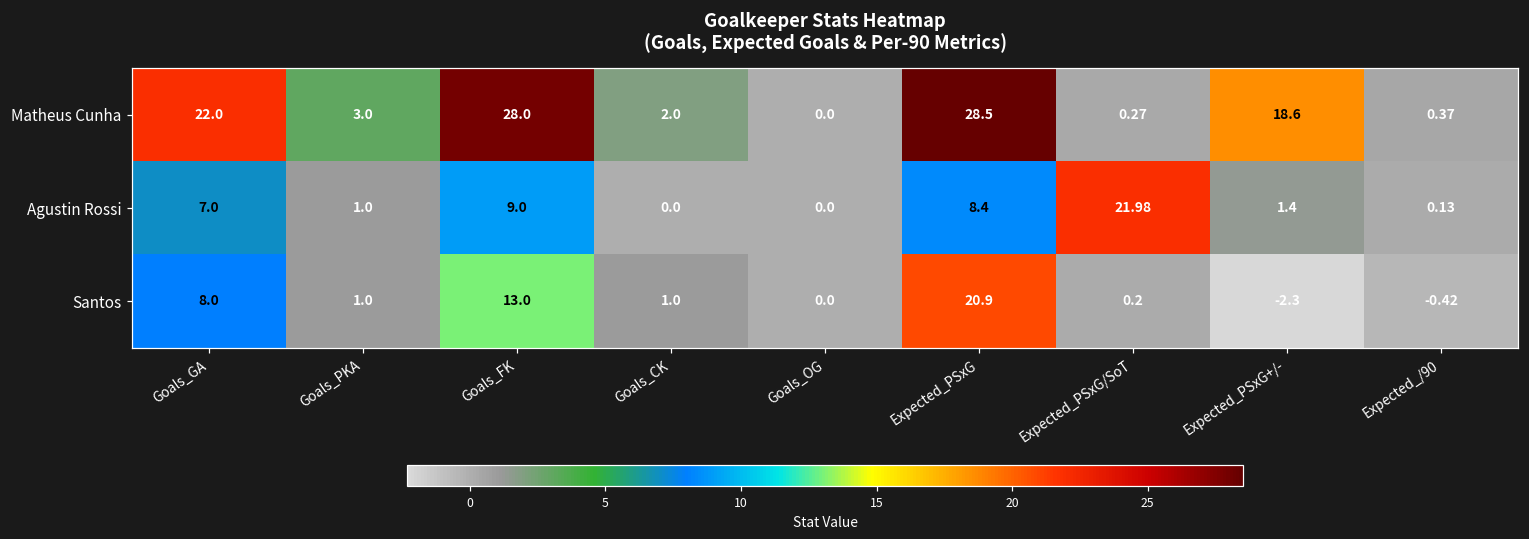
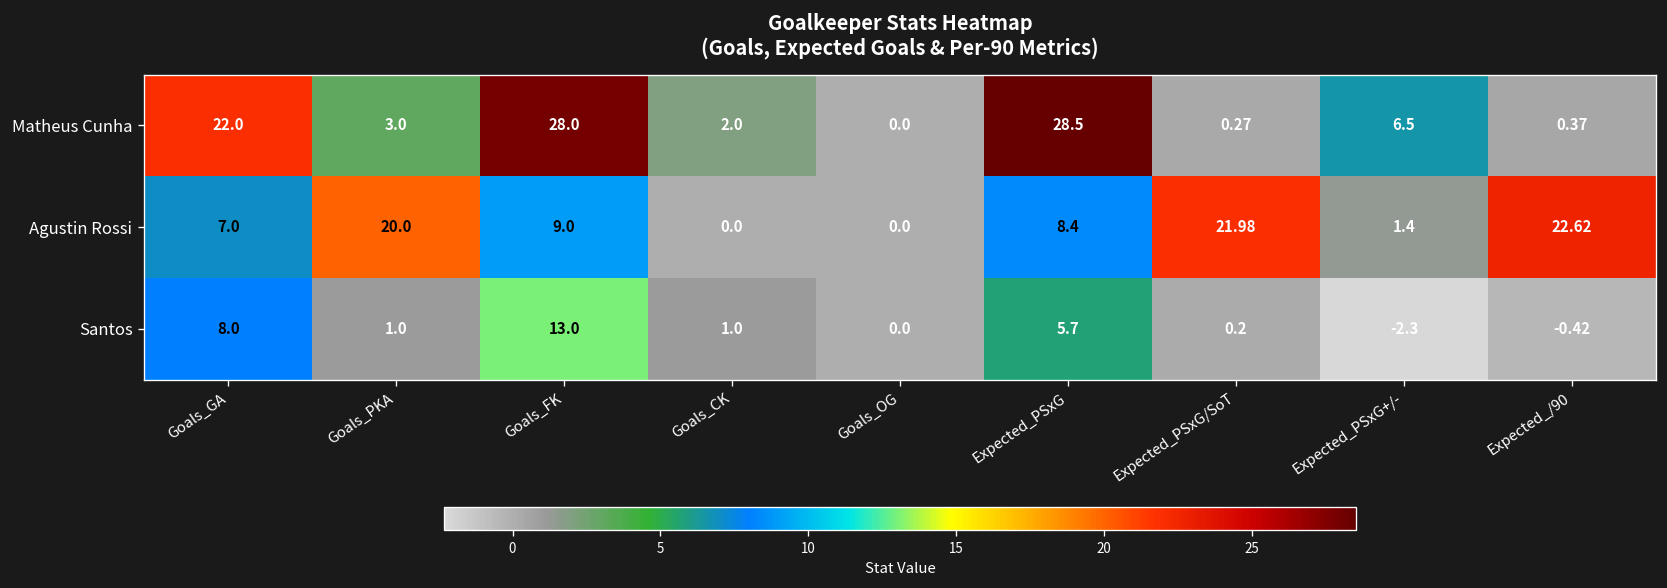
  {
    "Matheus Cunha": {
      "Goals_GA": 22.0,
      "Goals_PKA": 3.0,
      "Goals_FK": 28.0,
      "Goals_CK": 2.0,
      "Goals_OG": 0.0,
      "Expected_PSxG": 28.5,
      "Expected_PSxG/SoT": 0.27,
-     "Expected_PSxG+/-": 18.6,
+     "Expected_PSxG+/-": 6.5,
      "Expected_/90": 0.37
    },
    "Agustin Rossi": {
      "Goals_GA": 7.0,
-     "Goals_PKA": 1.0,
+     "Goals_PKA": 20.0,
      "Goals_FK": 9.0,
      "Goals_CK": 0.0,
      "Goals_OG": 0.0,
      "Expected_PSxG": 8.4,
      "Expected_PSxG/SoT": 21.98,
      "Expected_PSxG+/-": 1.4,
-     "Expected_/90": 0.13
+     "Expected_/90": 22.62
    },
    "Santos": {
      "Goals_GA": 8.0,
      "Goals_PKA": 1.0,
      "Goals_FK": 13.0,
      "Goals_CK": 1.0,
      "Goals_OG": 0.0,
-     "Expected_PSxG": 20.9,
+     "Expected_PSxG": 5.7,
      "Expected_PSxG/SoT": 0.2,
      "Expected_/90": -0.42
    }
  }
